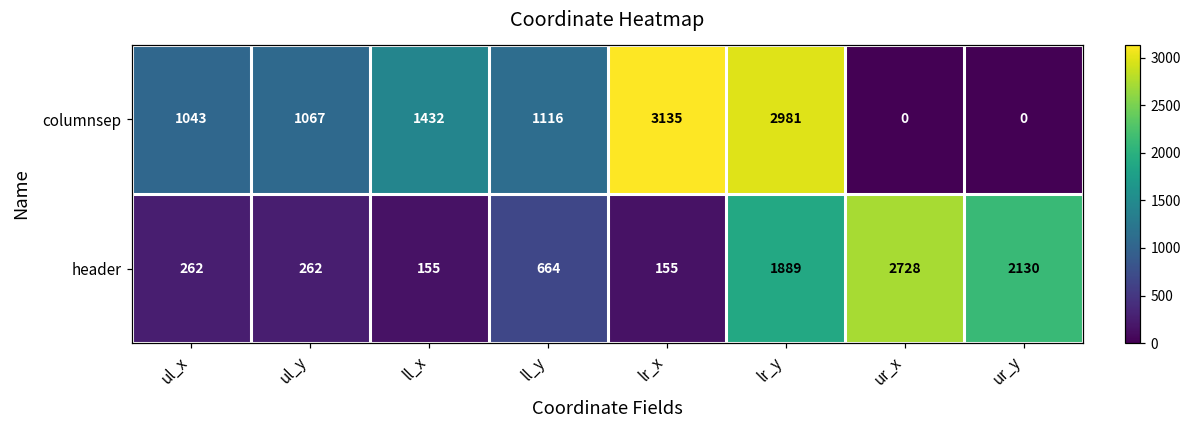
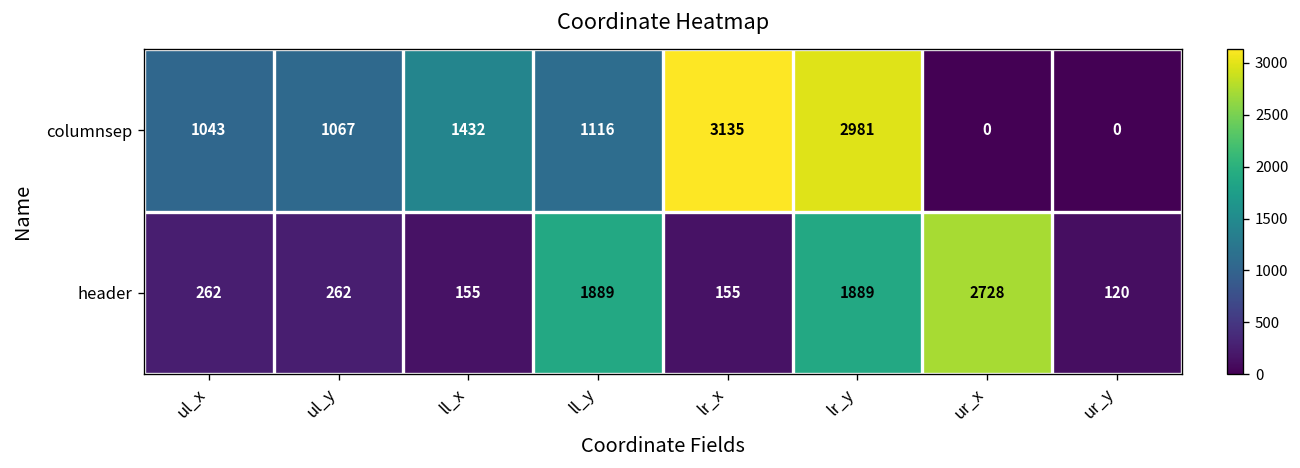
  {
    "columnsep": {
      "ul_x": 1043,
      "ul_y": 1067,
      "ll_x": 1432,
      "ll_y": 1116,
      "lr_x": 3135,
      "lr_y": 2981,
      "ur_x": 0,
      "ur_y": 0
    },
    "header": {
      "ul_x": 262,
      "ul_y": 262,
      "ll_x": 155,
-     "ll_y": 664,
+     "ll_y": 1889,
      "lr_x": 155,
      "lr_y": 1889,
      "ur_x": 2728,
-     "ur_y": 2130
+     "ur_y": 120
    }
  }
